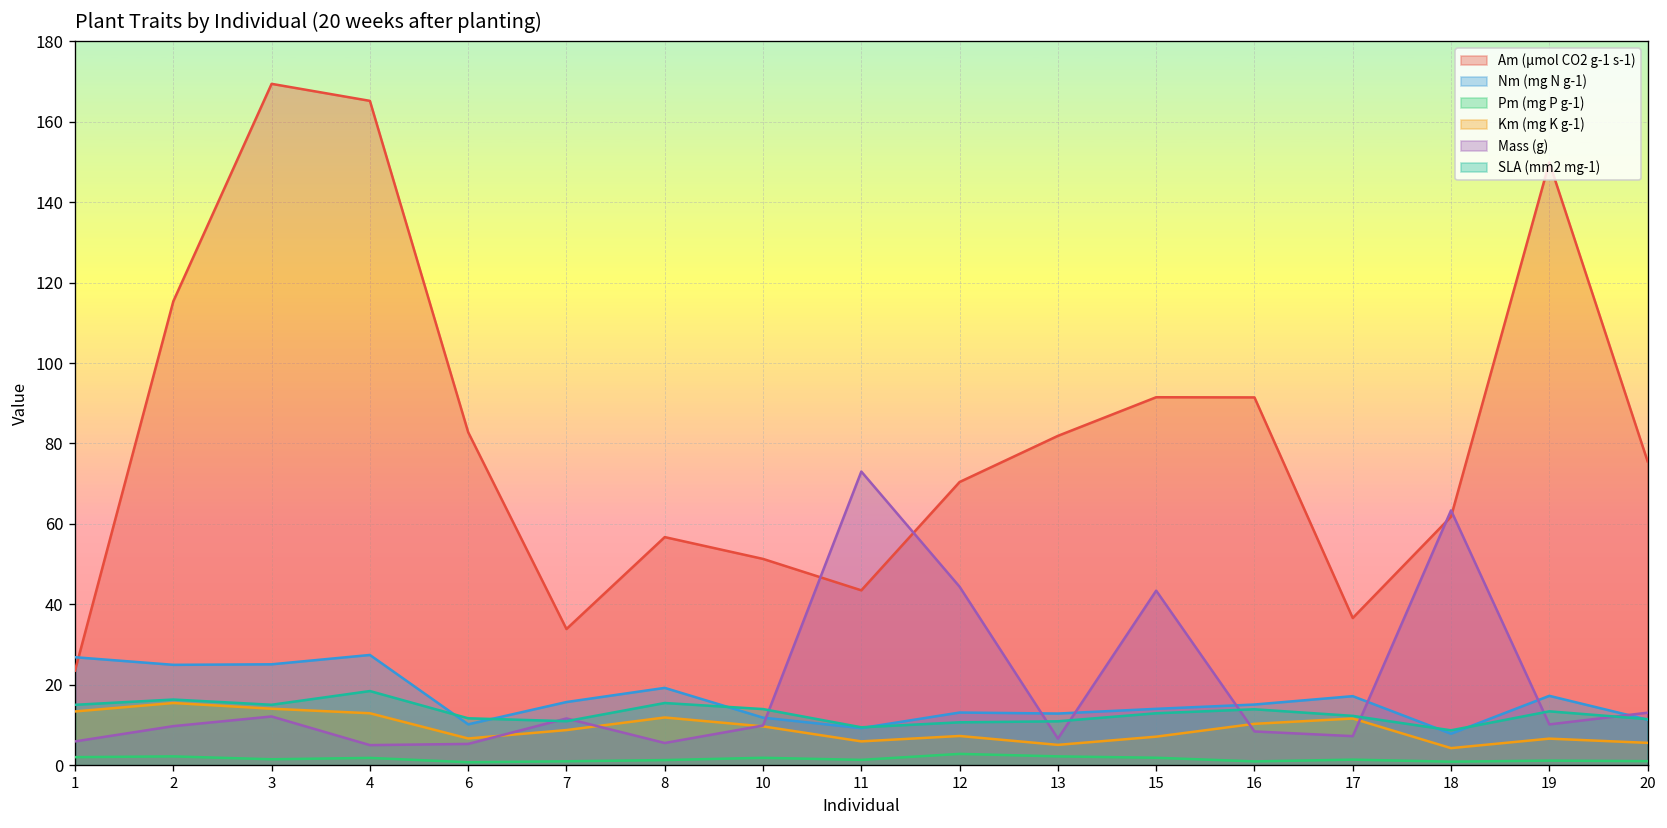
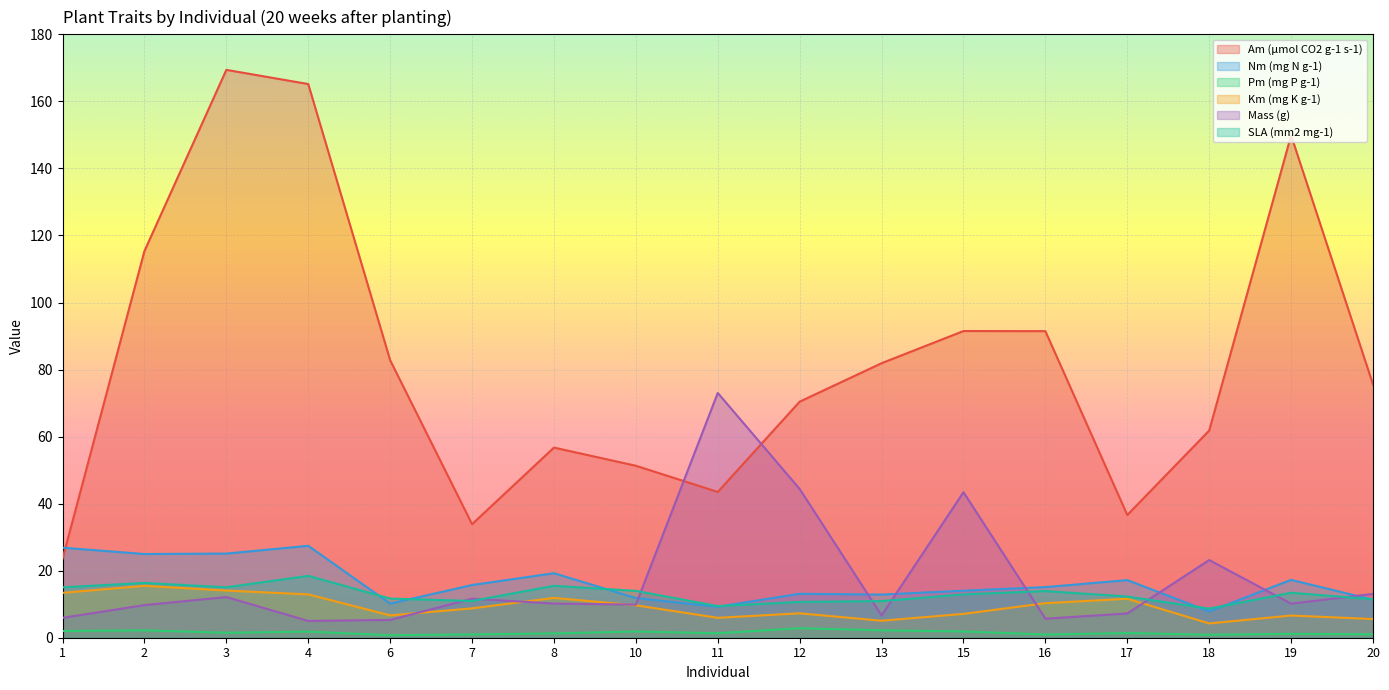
  {
    "Mass (g)": {
      "1": 6,
      "2": 10,
      "3": 12,
      "4": 5,
      "6": 5,
-     "8": 6,
+     "8": 10,
      "11": 73,
      "12": 44,
      "13": 7,
      "15": 43,
-     "16": 8,
+     "16": 6,
      "17": 7,
-     "18": 63,
+     "18": 23,
      "19": 10,
      "20": 13
    }
  }
